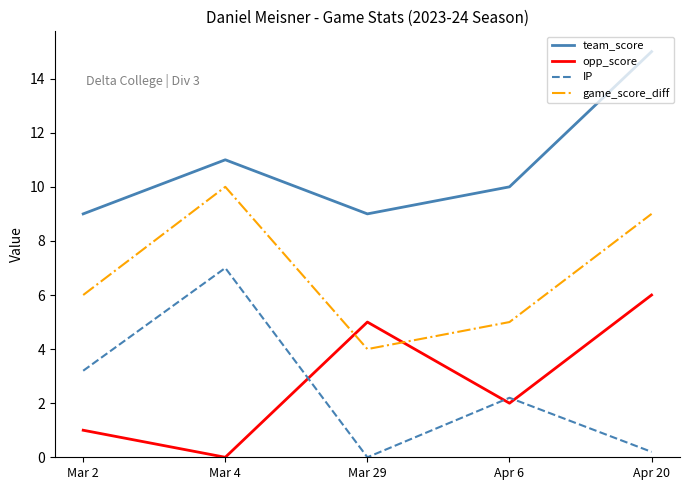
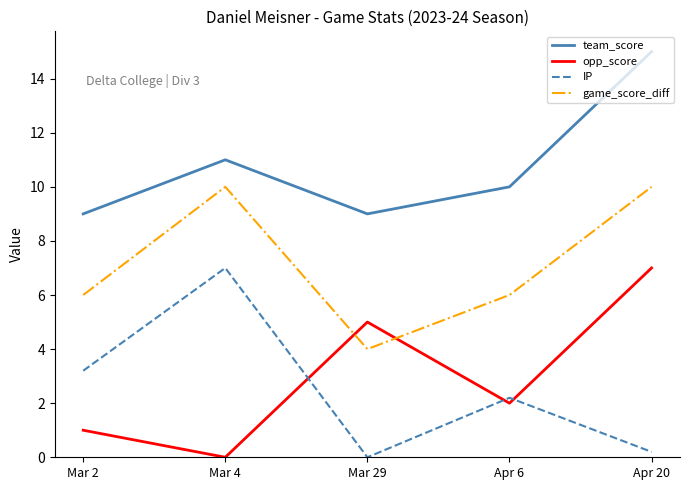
  {
    "opp_score": {
      "Mar 2": 1,
      "Mar 4": 0,
      "Mar 29": 5,
      "Apr 6": 2,
-     "Apr 20": 6
+     "Apr 20": 7
    },
    "game_score_diff": {
      "Mar 2": 6,
      "Mar 4": 10,
      "Mar 29": 4,
-     "Apr 6": 5,
-     "Apr 20": 9
+     "Apr 6": 6,
+     "Apr 20": 10
    }
  }
